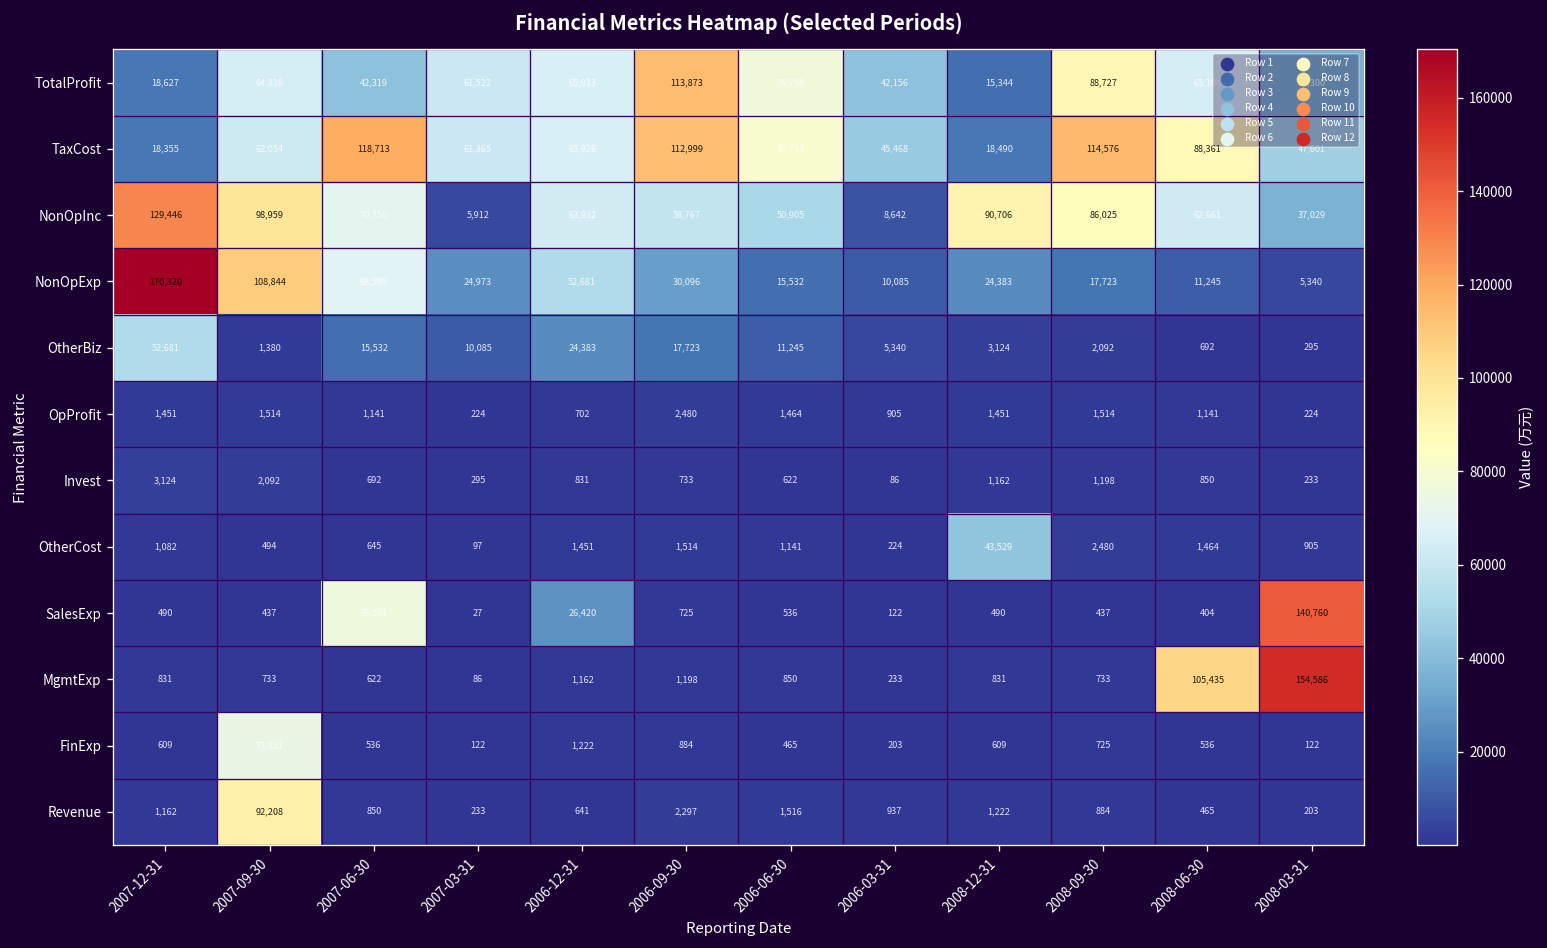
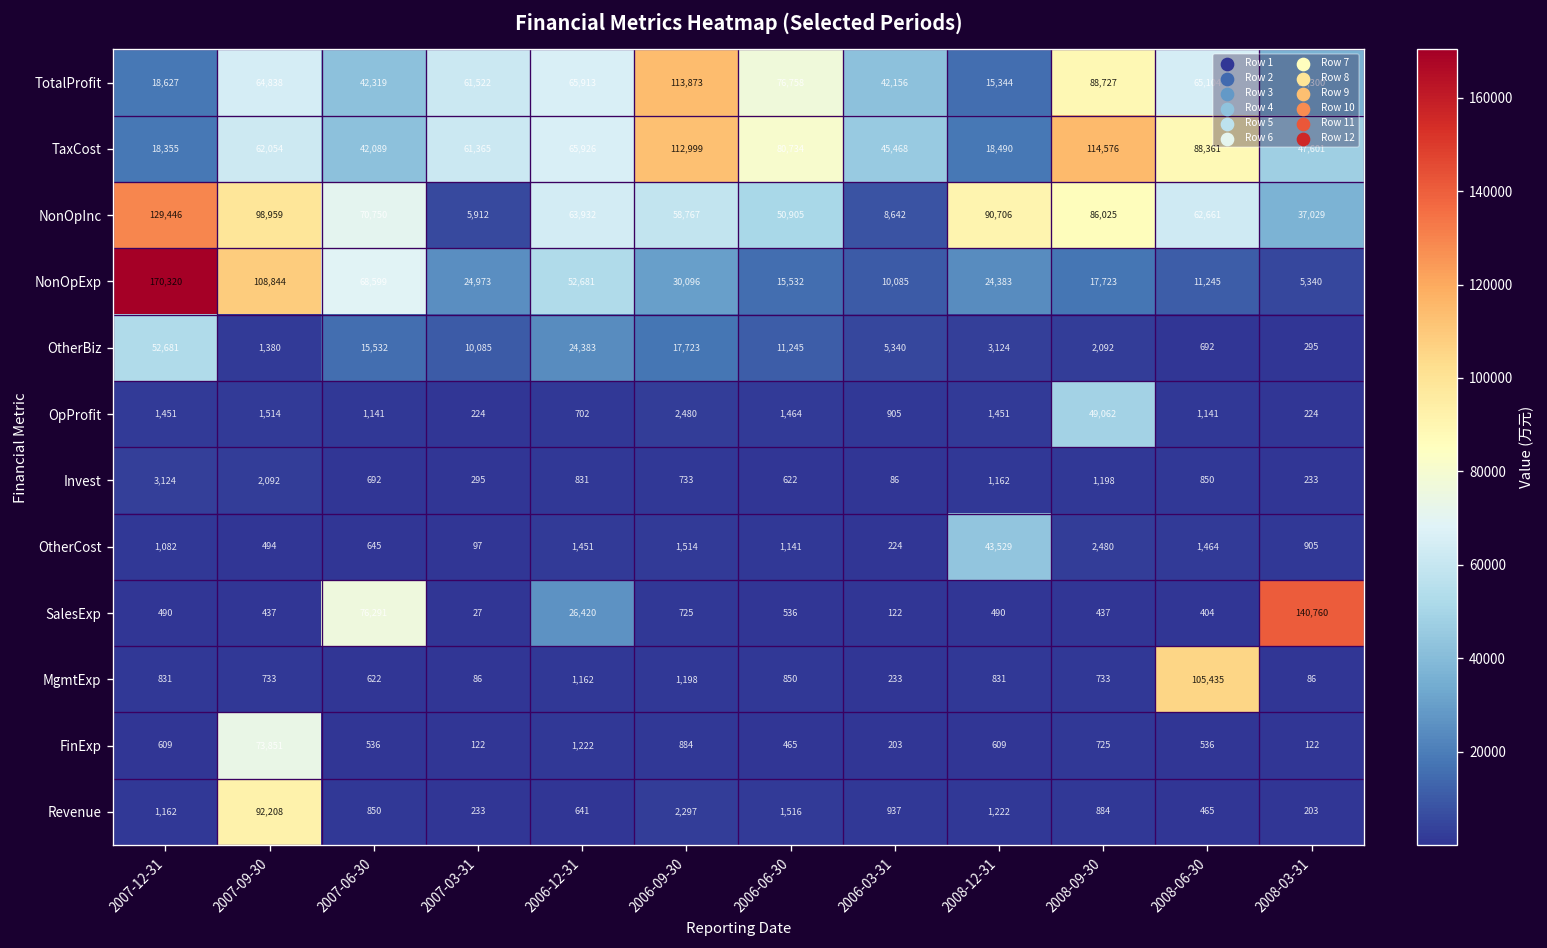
  {
    "TotalProfit": {
      "2007-12-31": "18,627",
      "2007-06-30": "42,319",
      "2006-09-30": "113,873",
      "2006-03-31": "42,156",
      "2008-12-31": "15,344",
      "2008-09-30": "88,727"
    },
    "TaxCost": {
      "2007-12-31": "18,355",
-     "2007-06-30": "118,713",
+     "2007-06-30": "42,089",
      "2006-09-30": "112,999",
      "2006-03-31": "45,468",
      "2008-12-31": "18,490",
      "2008-09-30": "114,576"
    },
    "NonOpInc": {
      "2007-12-31": "129,446",
      "2007-09-30": "98,959",
      "2007-03-31": "5,912",
      "2006-09-30": "58,767",
      "2006-06-30": "50,905",
      "2006-03-31": "8,642",
      "2008-12-31": "90,706",
      "2008-09-30": "86,025",
      "2008-03-31": "37,029"
    },
    "NonOpExp": {
      "2007-12-31": "170,320",
      "2007-09-30": "108,844",
      "2007-03-31": "24,973",
      "2006-12-31": "52,681",
      "2006-09-30": "30,096",
      "2006-06-30": "15,532",
      "2006-03-31": "10,085",
      "2008-12-31": "24,383",
      "2008-09-30": "17,723",
      "2008-06-30": "11,245",
      "2008-03-31": "5,340"
    },
    "OtherBiz": {
      "2007-12-31": "52,681",
      "2007-09-30": "1,380",
      "2007-06-30": "15,532",
      "2007-03-31": "10,085",
      "2006-12-31": "24,383",
      "2006-09-30": "17,723",
      "2006-06-30": "11,245",
      "2006-03-31": "5,340",
      "2008-12-31": "3,124",
      "2008-09-30": "2,092",
      "2008-06-30": "692",
      "2008-03-31": "295"
    },
    "OpProfit": {
      "2007-12-31": "1,451",
      "2007-09-30": "1,514",
      "2007-06-30": "1,141",
      "2007-03-31": "224",
      "2006-12-31": "702",
      "2006-09-30": "2,480",
      "2006-06-30": "1,464",
      "2006-03-31": "905",
      "2008-12-31": "1,451",
-     "2008-09-30": "1,514",
+     "2008-09-30": "49,062",
      "2008-06-30": "1,141",
      "2008-03-31": "224"
    },
    "Invest": {
      "2007-12-31": "3,124",
      "2007-09-30": "2,092",
      "2007-06-30": "692",
      "2007-03-31": "295",
      "2006-12-31": "831",
      "2006-09-30": "733",
      "2006-06-30": "622",
      "2006-03-31": "86",
      "2008-12-31": "1,162",
      "2008-09-30": "1,198",
      "2008-06-30": "850",
      "2008-03-31": "233"
    },
    "OtherCost": {
      "2007-12-31": "1,082",
      "2007-09-30": "494",
      "2007-06-30": "645",
      "2007-03-31": "97",
      "2006-12-31": "1,451",
      "2006-09-30": "1,514",
      "2006-06-30": "1,141",
      "2006-03-31": "224",
      "2008-12-31": "43,529",
      "2008-09-30": "2,480",
      "2008-06-30": "1,464",
      "2008-03-31": "905"
    },
    "SalesExp": {
      "2007-12-31": "490",
      "2007-09-30": "437",
      "2007-03-31": "27",
      "2006-12-31": "26,420",
      "2006-09-30": "725",
      "2006-06-30": "536",
      "2006-03-31": "122",
      "2008-12-31": "490",
      "2008-09-30": "437",
      "2008-06-30": "404",
      "2008-03-31": "140,760"
    },
    "MgmtExp": {
      "2007-12-31": "831",
      "2007-09-30": "733",
      "2007-06-30": "622",
      "2007-03-31": "86",
      "2006-12-31": "1,162",
      "2006-09-30": "1,198",
      "2006-06-30": "850",
      "2006-03-31": "233",
      "2008-12-31": "831",
      "2008-09-30": "733",
      "2008-06-30": "105,435",
-     "2008-03-31": "154,586"
+     "2008-03-31": "86"
    },
    "FinExp": {
      "2007-12-31": "609",
      "2007-06-30": "536",
      "2007-03-31": "122",
      "2006-12-31": "1,222",
      "2006-09-30": "884",
      "2006-06-30": "465",
      "2006-03-31": "203",
      "2008-12-31": "609",
      "2008-09-30": "725",
      "2008-06-30": "536",
      "2008-03-31": "122"
    },
    "Revenue": {
      "2007-12-31": "1,162",
      "2007-09-30": "92,208",
      "2007-06-30": "850",
      "2007-03-31": "233",
      "2006-12-31": "641",
      "2006-09-30": "2,297",
      "2006-06-30": "1,516",
      "2006-03-31": "937",
      "2008-12-31": "1,222",
      "2008-09-30": "884",
      "2008-06-30": "465",
      "2008-03-31": "203"
    }
  }
